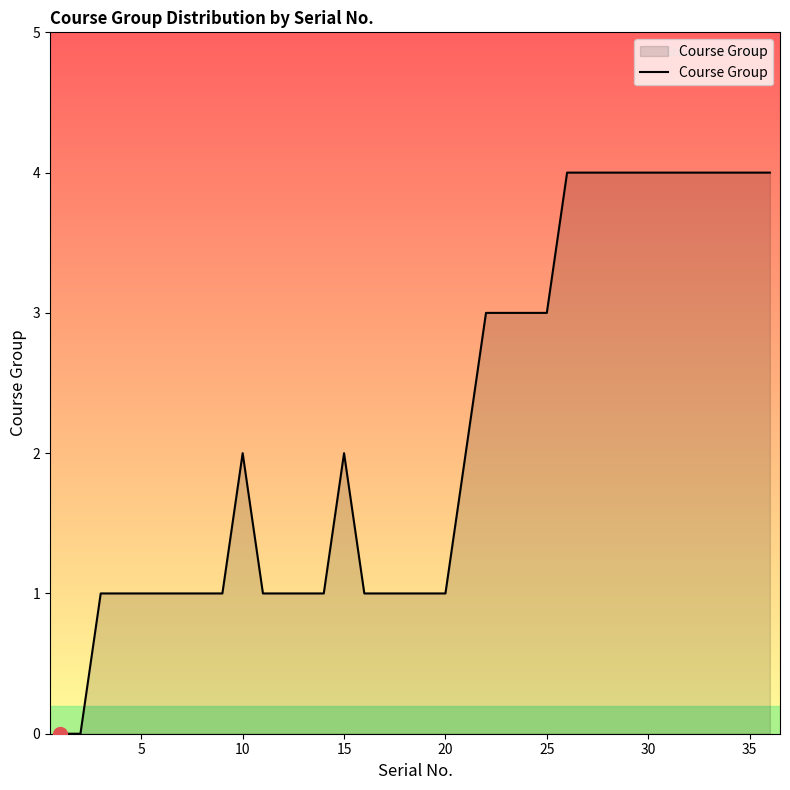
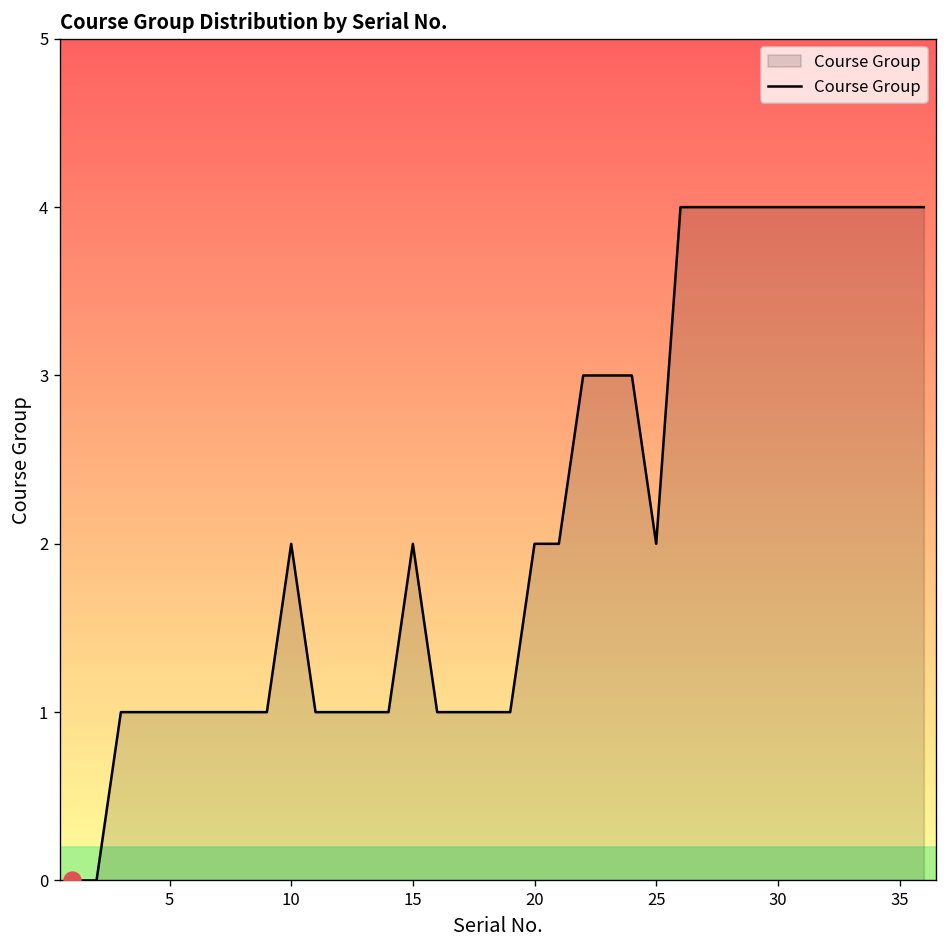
  {
    "Course Group": {
      "5": 1,
      "10": 2,
      "15": 2,
-     "20": 1,
-     "25": 3,
+     "20": 2,
+     "25": 2,
      "30": 4,
      "35": 4
    }
  }
